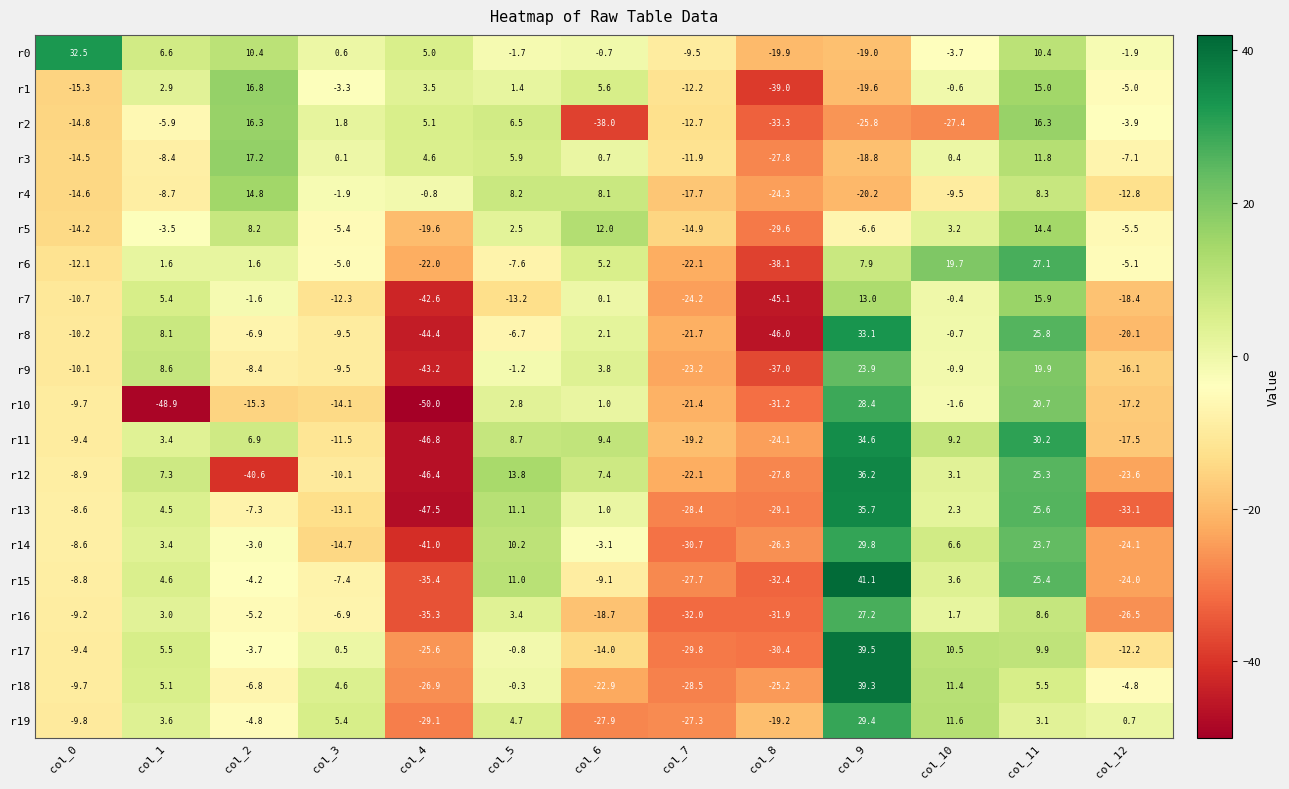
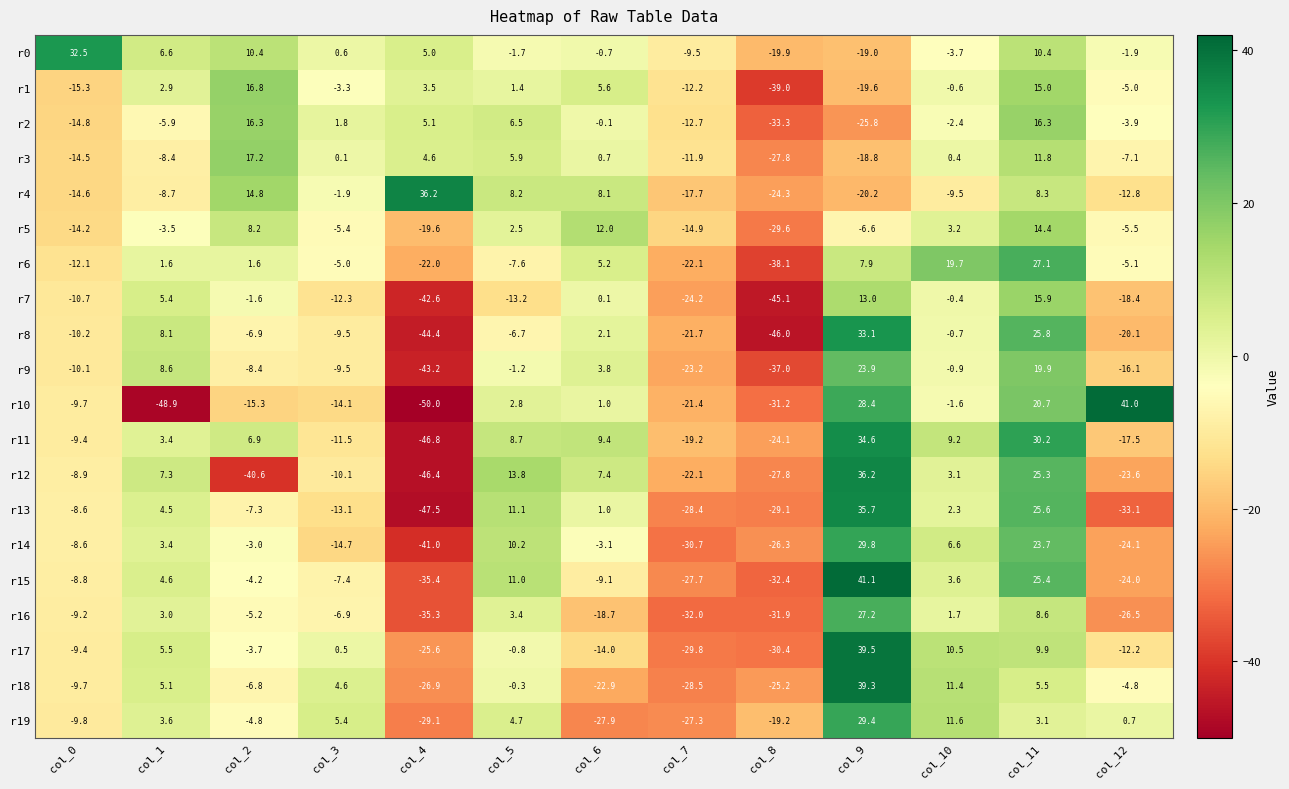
  {
    "r2": {
      "col_0": -14.8,
      "col_1": -5.9,
      "col_2": 16.3,
      "col_3": 1.8,
      "col_4": 5.1,
      "col_5": 6.5,
-     "col_6": -38.0,
+     "col_6": -0.1,
      "col_7": -12.7,
      "col_8": -33.3,
      "col_9": -25.8,
-     "col_10": -27.4,
+     "col_10": -2.4,
      "col_11": 16.3,
      "col_12": -3.9
    },
    "r4": {
      "col_0": -14.6,
      "col_1": -8.7,
      "col_2": 14.8,
      "col_3": -1.9,
-     "col_4": -0.8,
+     "col_4": 36.2,
      "col_5": 8.2,
      "col_6": 8.1,
      "col_7": -17.7,
      "col_8": -24.3,
      "col_9": -20.2,
      "col_10": -9.5,
      "col_11": 8.3,
      "col_12": -12.8
    },
    "r10": {
      "col_0": -9.7,
      "col_1": -48.9,
      "col_2": -15.3,
      "col_3": -14.1,
      "col_4": -50.0,
      "col_5": 2.8,
      "col_6": 1.0,
      "col_7": -21.4,
      "col_8": -31.2,
      "col_9": 28.4,
      "col_10": -1.6,
      "col_11": 20.7,
-     "col_12": -17.2
+     "col_12": 41.0
    }
  }
